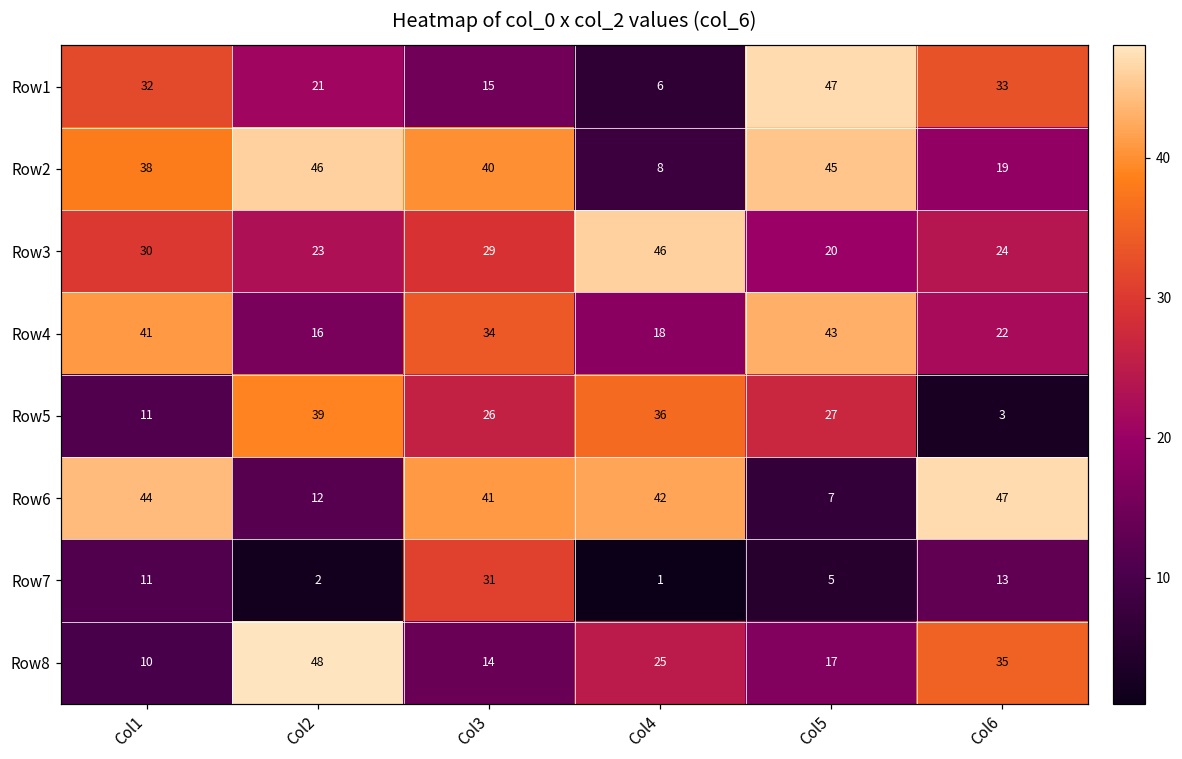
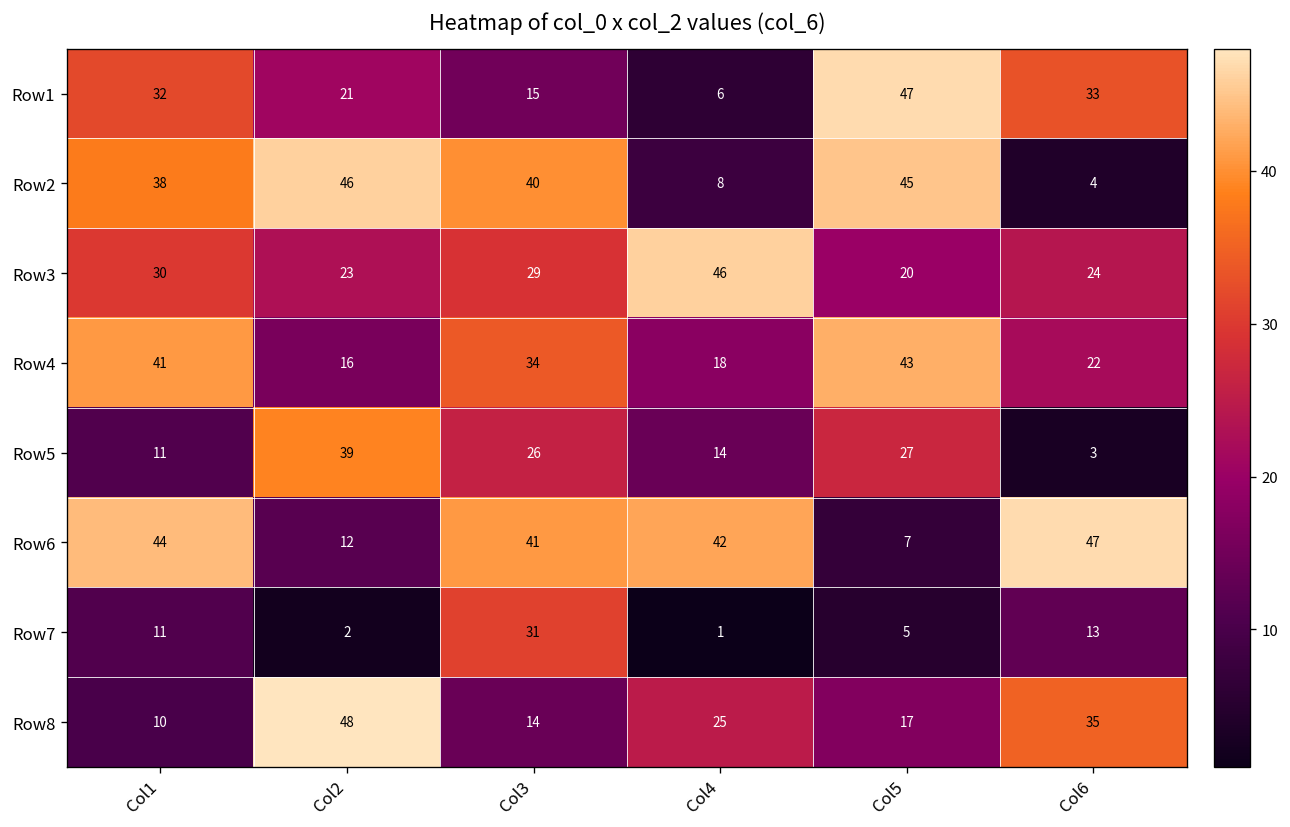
  {
    "Row1": {
      "Col1": 32,
      "Col2": 21,
      "Col3": 15,
      "Col4": 6,
      "Col5": 47,
      "Col6": 33
    },
    "Row2": {
      "Col1": 38,
      "Col2": 46,
      "Col3": 40,
      "Col4": 8,
      "Col5": 45,
-     "Col6": 19
+     "Col6": 4
    },
    "Row3": {
      "Col1": 30,
      "Col2": 23,
      "Col3": 29,
      "Col4": 46,
      "Col5": 20,
      "Col6": 24
    },
    "Row4": {
      "Col1": 41,
      "Col2": 16,
      "Col3": 34,
      "Col4": 18,
      "Col5": 43,
      "Col6": 22
    },
    "Row5": {
      "Col1": 11,
      "Col2": 39,
      "Col3": 26,
-     "Col4": 36,
+     "Col4": 14,
      "Col5": 27,
      "Col6": 3
    },
    "Row6": {
      "Col1": 44,
      "Col2": 12,
      "Col3": 41,
      "Col4": 42,
      "Col5": 7,
      "Col6": 47
    },
    "Row7": {
      "Col1": 11,
      "Col2": 2,
      "Col3": 31,
      "Col4": 1,
      "Col5": 5,
      "Col6": 13
    },
    "Row8": {
      "Col1": 10,
      "Col2": 48,
      "Col3": 14,
      "Col4": 25,
      "Col5": 17,
      "Col6": 35
    }
  }
